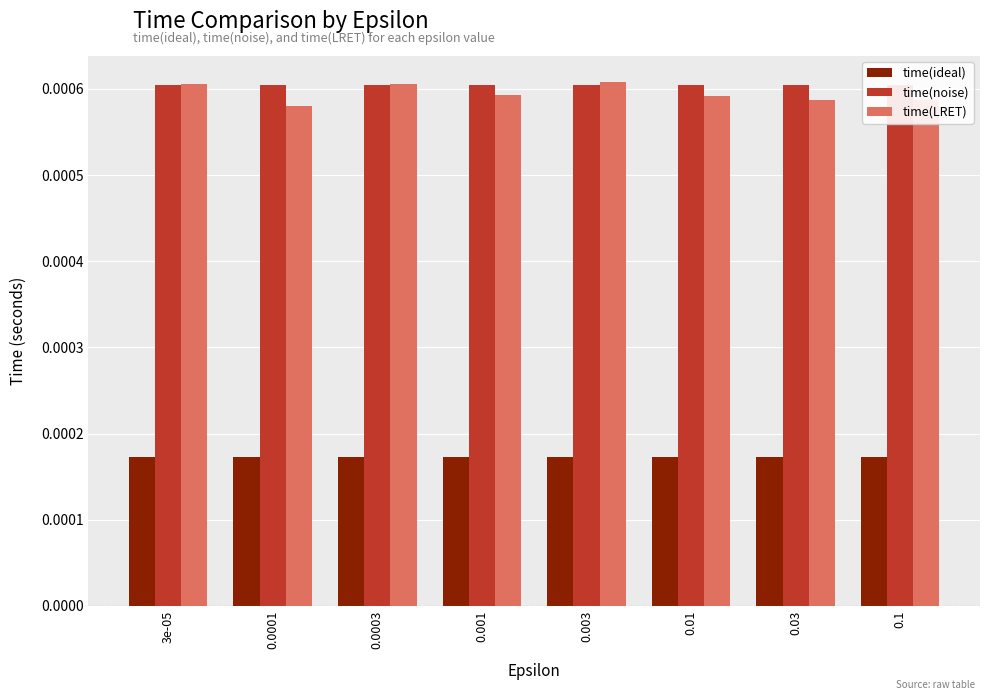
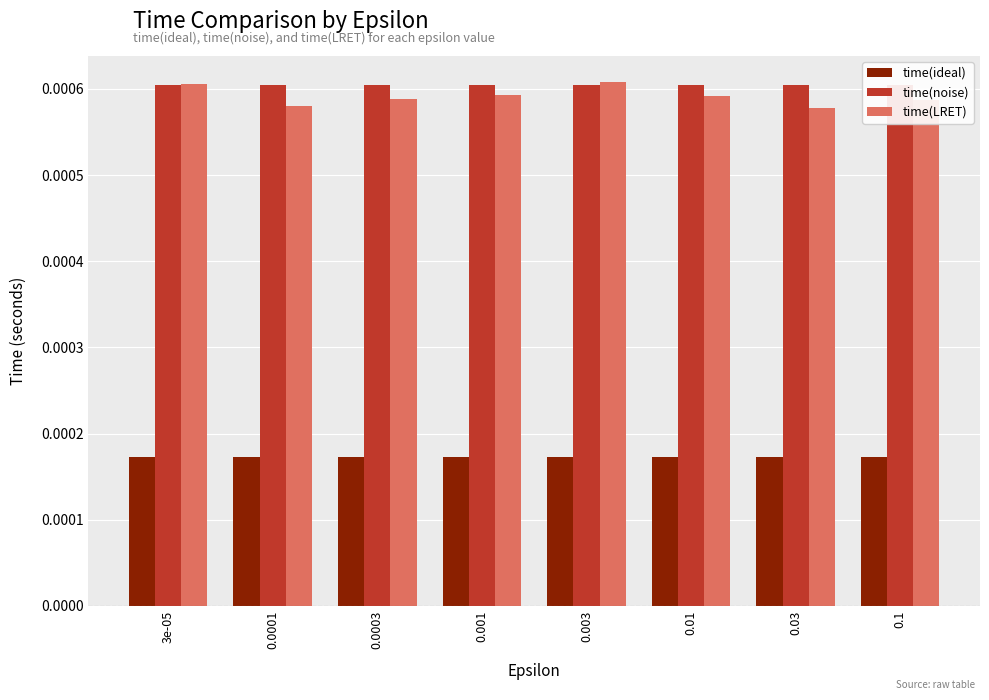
  {
    "time(ideal)": {
      "3e-05": 0.00017,
      "0.0001": 0.00017,
      "0.0003": 0.00017,
      "0.001": 0.00017,
      "0.003": 0.00017,
      "0.01": 0.00017,
      "0.03": 0.00017,
      "0.1": 0.00017
    },
    "time(noise)": {
      "3e-05": 0.00060,
      "0.0001": 0.00060,
      "0.0003": 0.00060,
      "0.001": 0.00060,
      "0.003": 0.00060,
      "0.01": 0.00060,
      "0.03": 0.00060
    },
    "time(LRET)": {
      "3e-05": 0.00061,
      "0.0001": 0.00058,
-     "0.0003": 0.00061,
+     "0.0003": 0.00059,
      "0.001": 0.00059,
      "0.003": 0.00061,
      "0.01": 0.00059,
-     "0.03": 0.00059
+     "0.03": 0.00058
    }
  }
